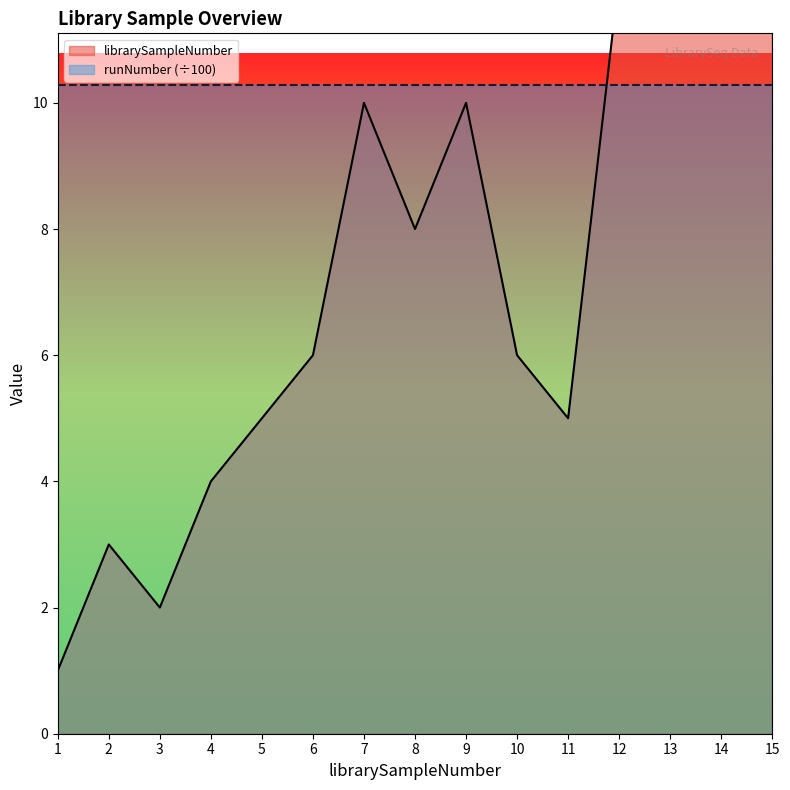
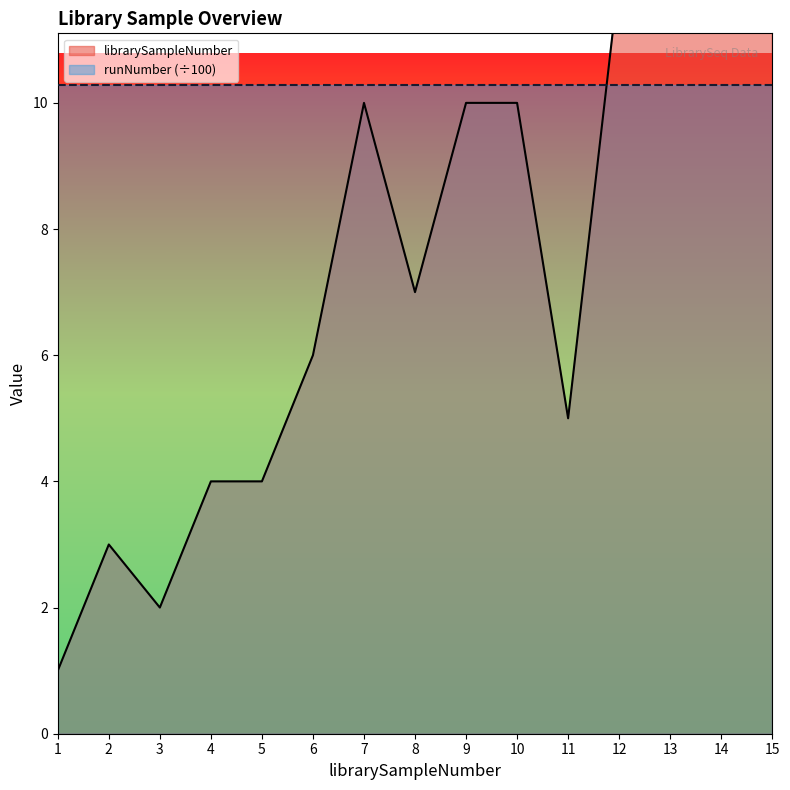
  {
    "librarySampleNumber": {
      "1": 1,
      "2": 3,
      "3": 2,
      "4": 4,
-     "5": 5,
+     "5": 4,
      "6": 6,
      "7": 10,
-     "8": 8,
+     "8": 7,
      "9": 10,
-     "10": 6,
+     "10": 10,
      "11": 5
    },
    "runNumber (÷100)": {
      "1": 10.3,
      "2": 10.3,
      "3": 10.3,
      "4": 10.3,
      "5": 10.3,
      "6": 10.3,
      "7": 10.3,
      "8": 10.3,
      "9": 10.3,
      "10": 10.3,
      "11": 10.3,
      "12": 10.3,
      "13": 10.3,
      "14": 10.3,
      "15": 10.3
    }
  }
